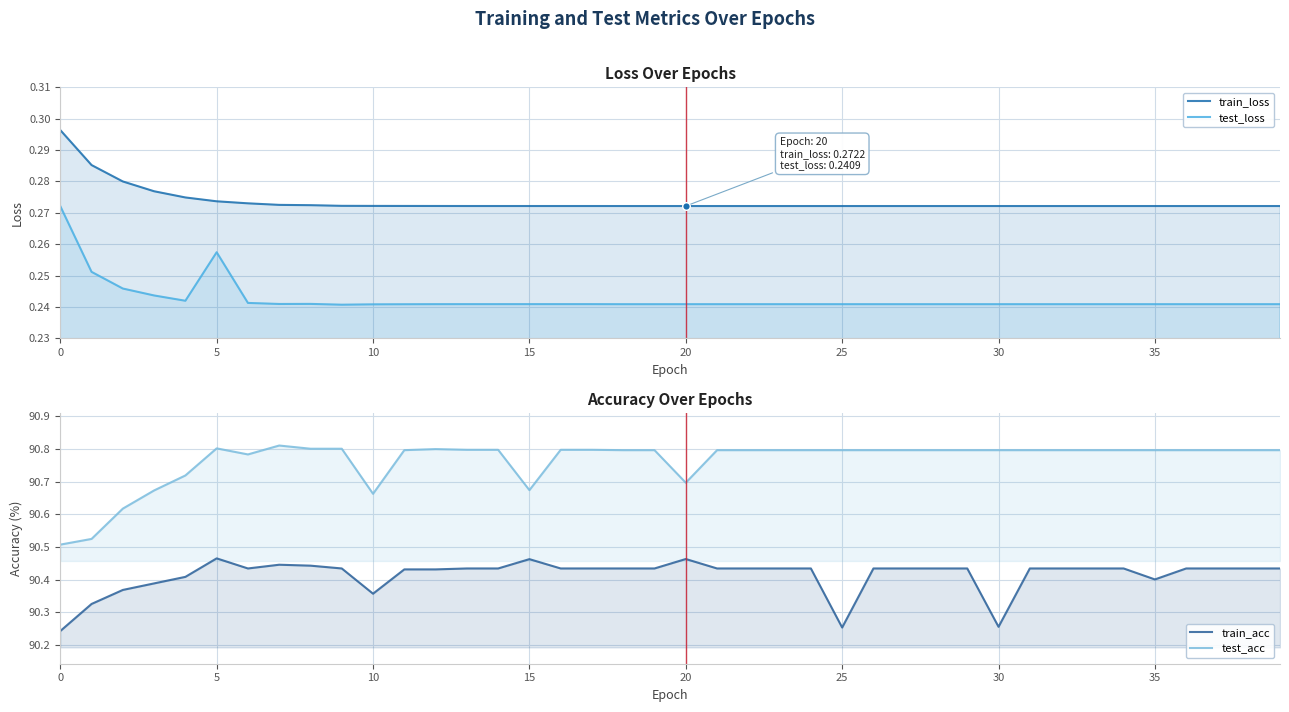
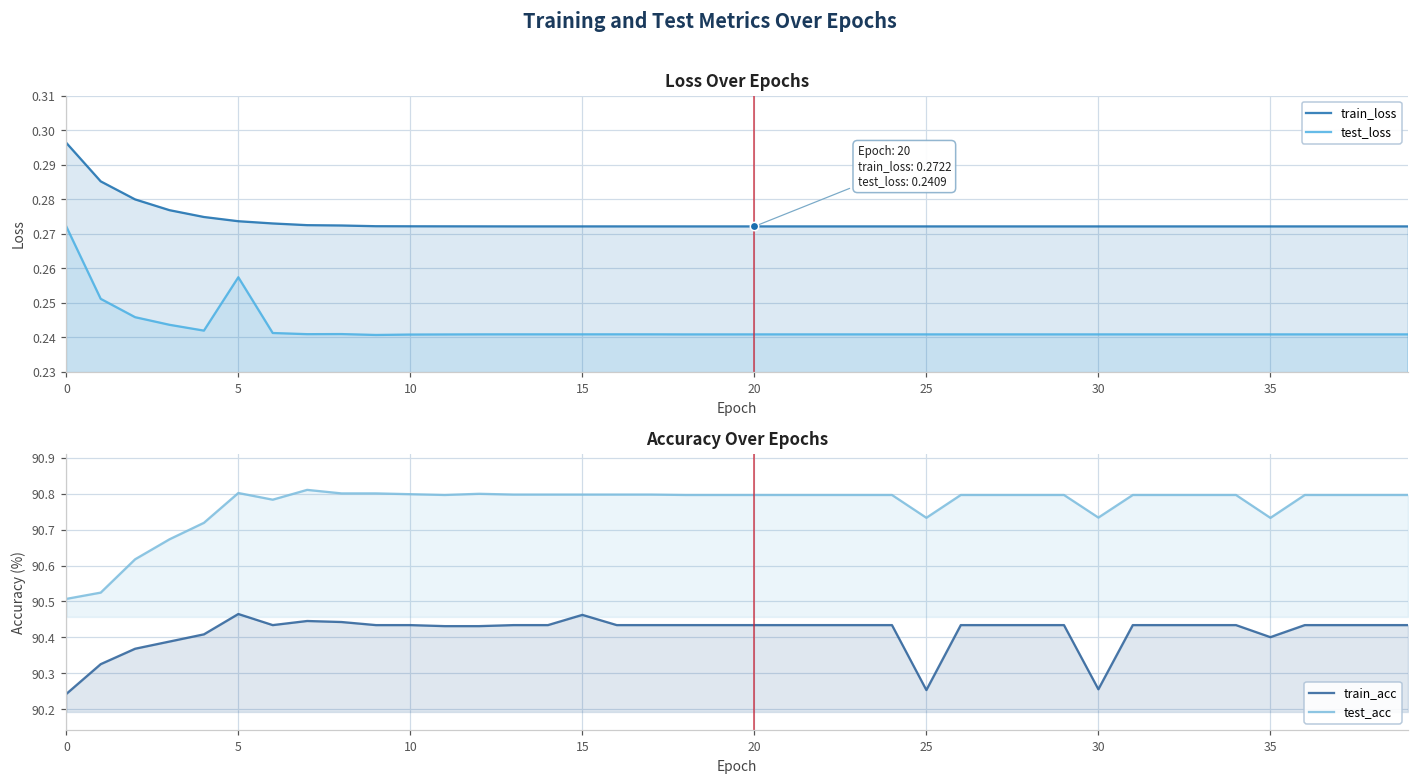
  {
    "Loss Over Epochs": {
      "test_loss": {
        "0": 0.272,
        "5": 0.257,
        "10": 0.241,
        "15": 0.241,
        "20": 0.241,
        "25": 0.241,
        "30": 0.241,
        "35": 0.241
      }
    },
    "Accuracy Over Epochs": {
      "train_acc": {
        "0": 90.24,
        "5": 90.47,
-       "10": 90.36,
+       "10": 90.43,
        "15": 90.46,
-       "20": 90.46,
+       "20": 90.43,
        "25": 90.25,
        "30": 90.26,
        "35": 90.40
      },
      "test_acc": {
        "0": 90.51,
        "5": 90.80,
-       "10": 90.66,
-       "15": 90.67,
-       "20": 90.70,
-       "25": 90.80,
-       "30": 90.80,
-       "35": 90.80
+       "10": 90.80,
+       "15": 90.80,
+       "20": 90.80,
+       "25": 90.73,
+       "30": 90.73,
+       "35": 90.73
      }
    }
  }
